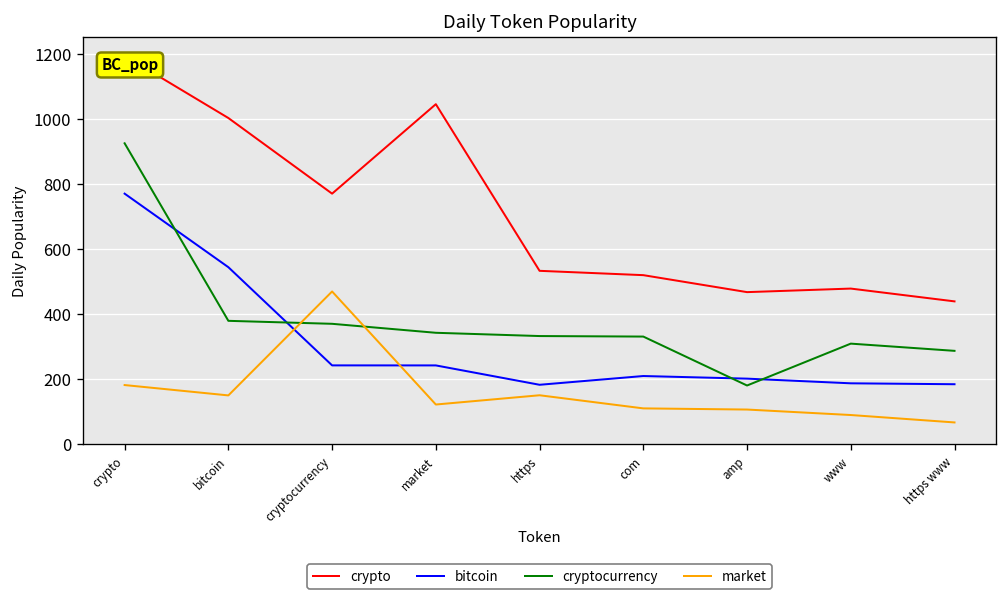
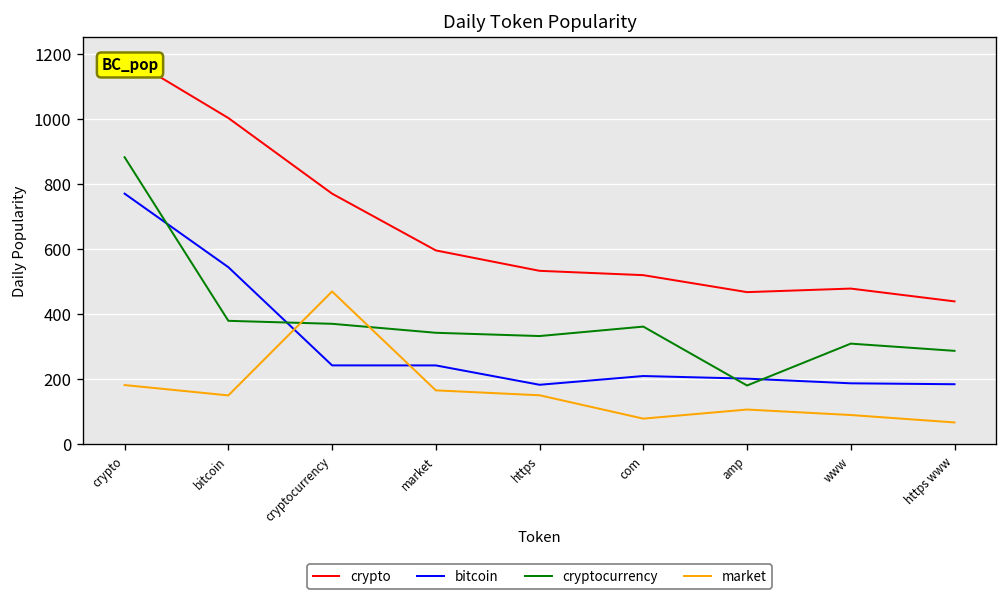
  {
    "crypto": {
      "bitcoin": 1000,
      "cryptocurrency": 770,
-     "market": 1050,
+     "market": 600,
      "https": 530,
      "com": 520,
      "amp": 470,
      "www": 480,
      "https www": 440
    },
    "bitcoin": {
      "crypto": 770,
      "bitcoin": 540,
      "cryptocurrency": 240,
      "market": 240,
      "https": 180,
      "com": 210,
      "amp": 200,
      "www": 190,
      "https www": 180
    },
    "cryptocurrency": {
-     "crypto": 930,
+     "crypto": 880,
      "bitcoin": 380,
      "cryptocurrency": 370,
      "market": 340,
      "https": 330,
-     "com": 330,
+     "com": 360,
      "amp": 180,
      "www": 310,
      "https www": 290
    },
    "market": {
      "crypto": 180,
      "bitcoin": 150,
      "cryptocurrency": 470,
-     "market": 120,
+     "market": 160,
      "https": 150,
-     "com": 110,
+     "com": 80,
      "amp": 110,
      "www": 90,
      "https www": 70
    }
  }
